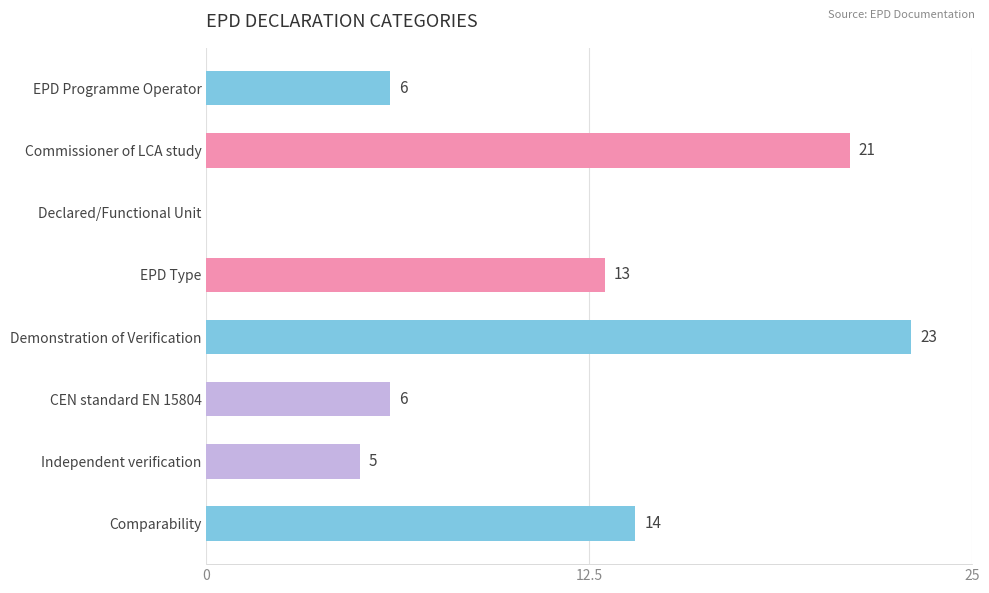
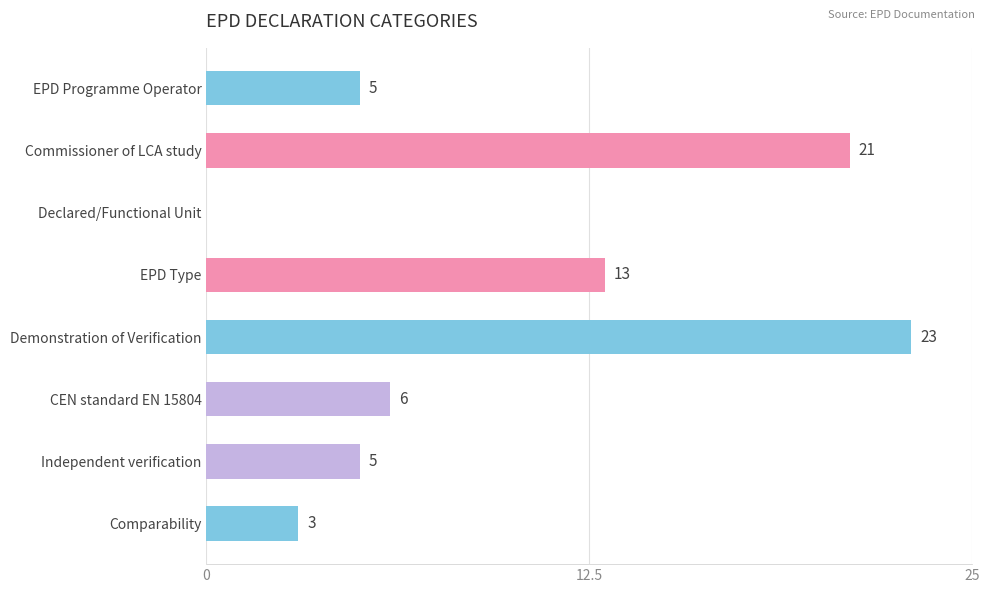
  {
-   "EPD Programme Operator": 6,
+   "EPD Programme Operator": 5,
    "Commissioner of LCA study": 21,
    "EPD Type": 13,
    "Demonstration of Verification": 23,
    "CEN standard EN 15804": 6,
    "Independent verification": 5,
-   "Comparability": 14
+   "Comparability": 3
  }
